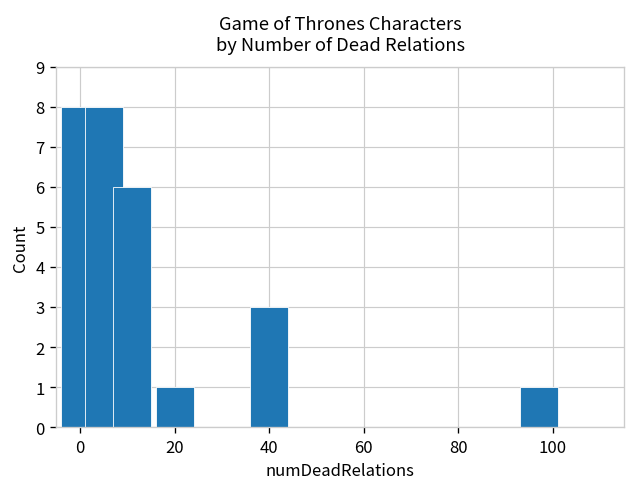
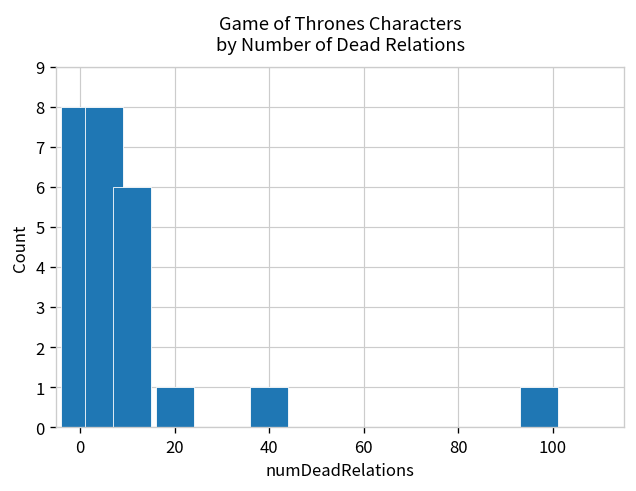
  {
    "0": 8,
    "20": 1,
-   "40": 3
+   "40": 1
  }
